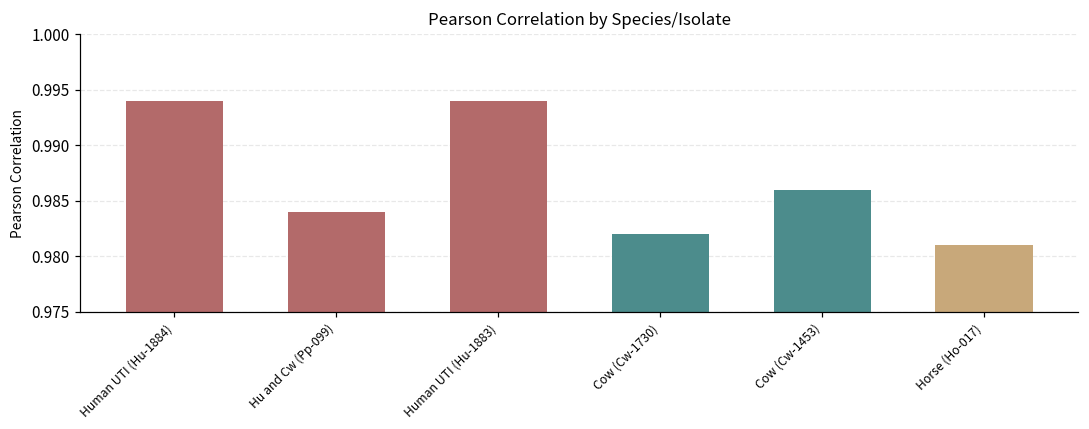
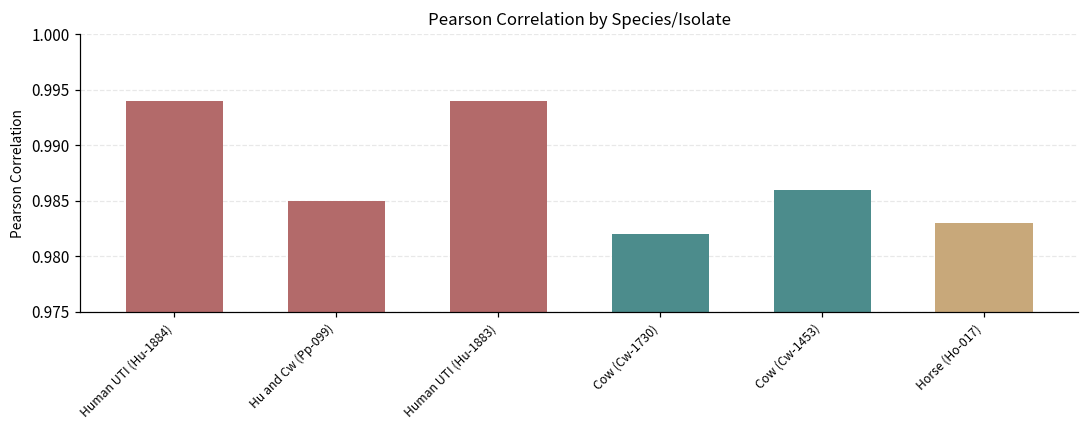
  {
    "Human UTI (Hu-1884)": 0.994,
-   "Hu and Cw (Pp-099)": 0.984,
+   "Hu and Cw (Pp-099)": 0.985,
    "Human UTI (Hu-1883)": 0.994,
    "Cow (Cw-1730)": 0.982,
    "Cow (Cw-1453)": 0.986,
-   "Horse (Ho-017)": 0.981
+   "Horse (Ho-017)": 0.983
  }
